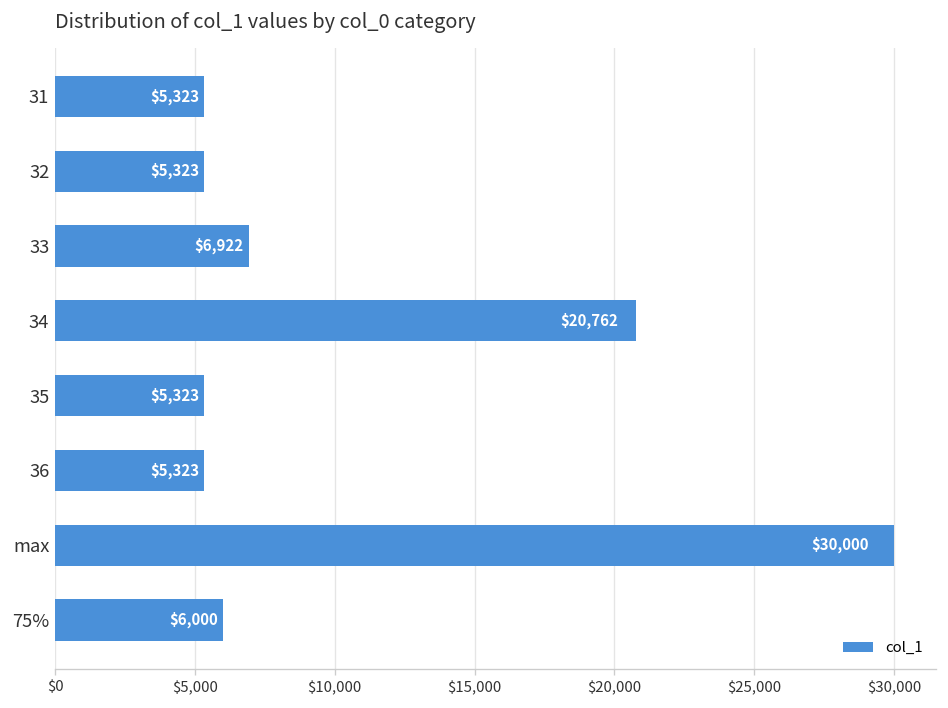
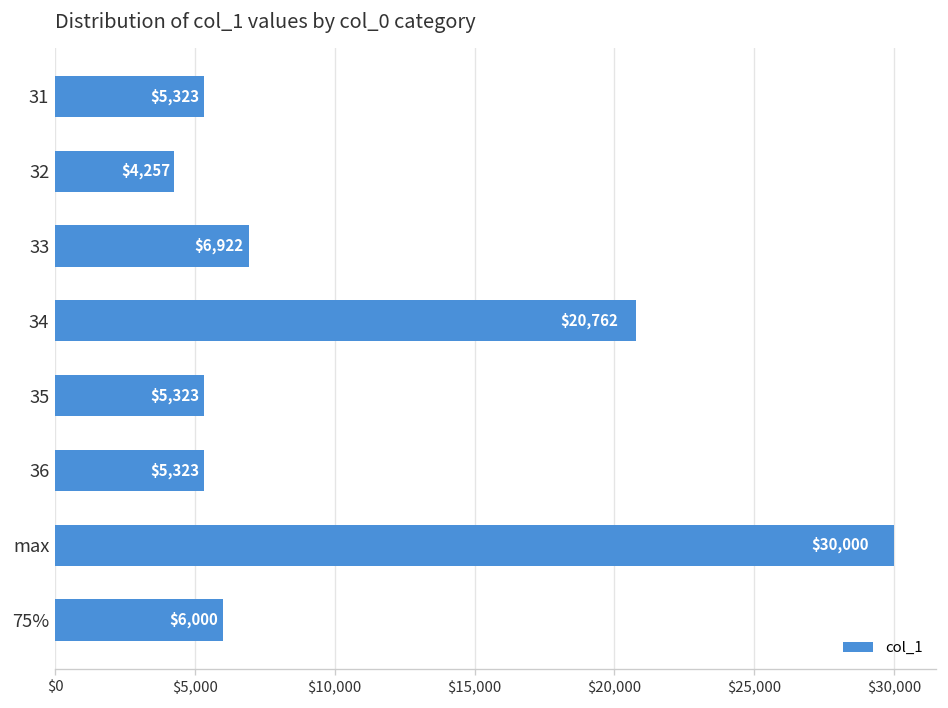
  {
    "31": "$5,323",
-   "32": "$5,323",
+   "32": "$4,257",
    "33": "$6,922",
    "34": "$20,762",
    "35": "$5,323",
    "36": "$5,323",
    "max": "$30,000",
    "75%": "$6,000"
  }
